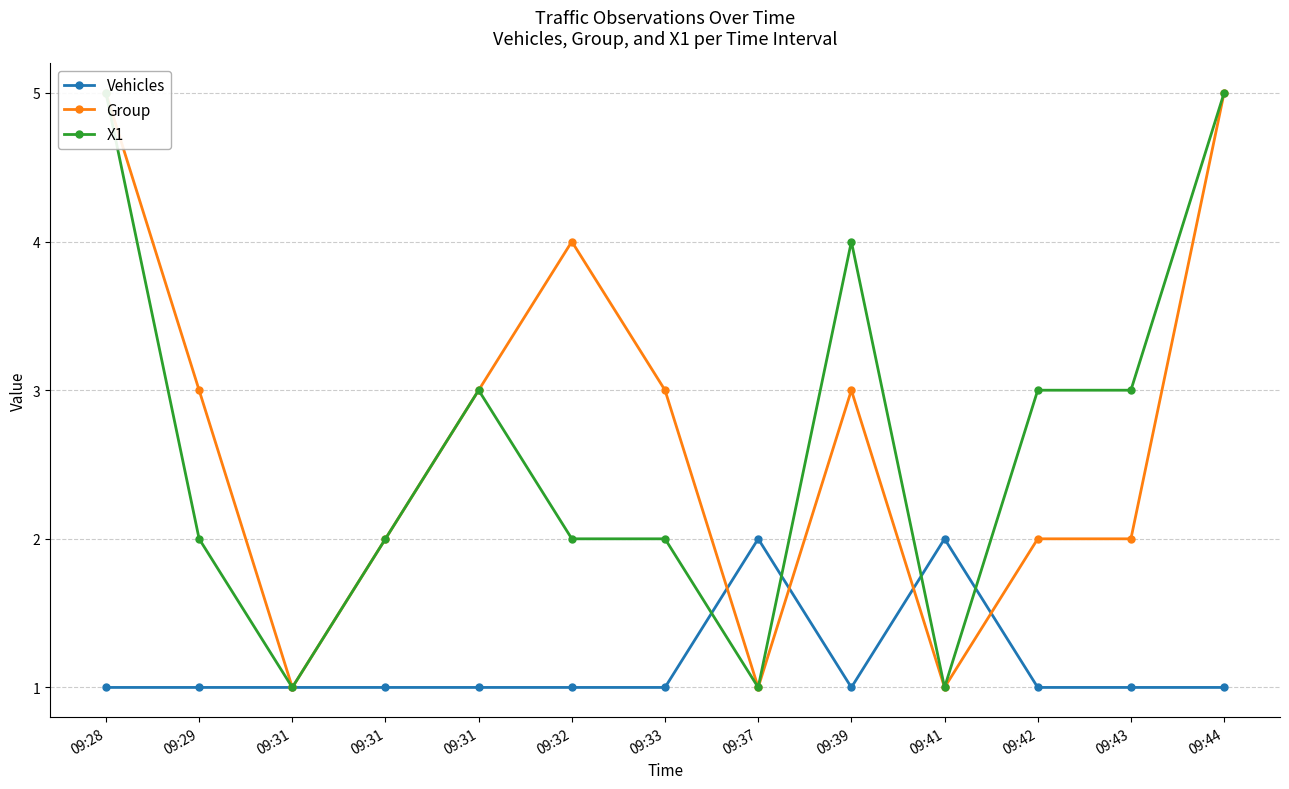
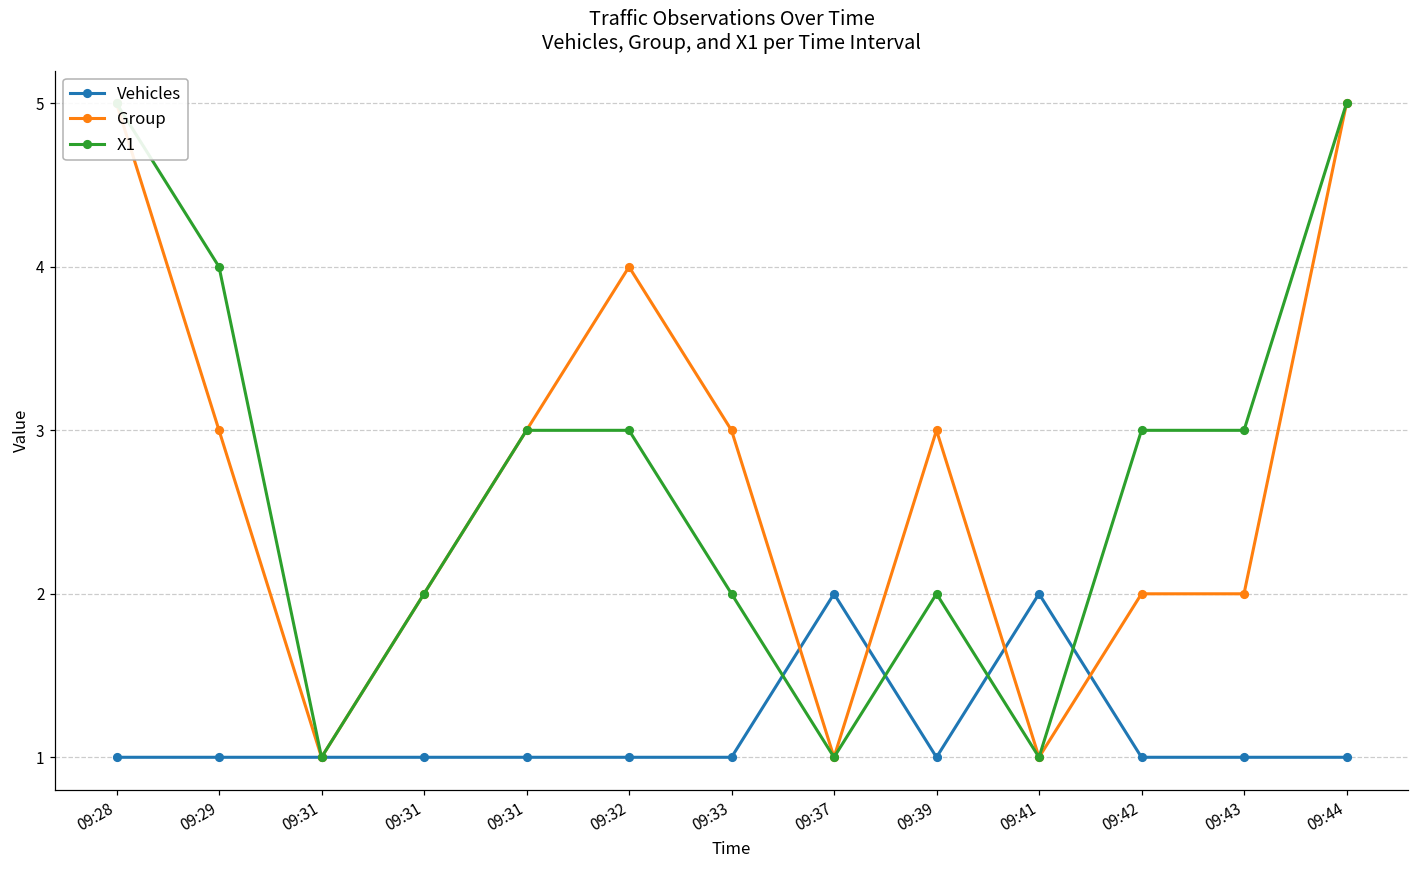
  {
    "Vehicles": {
      "09:28": 1,
      "09:29": 1,
      "09:32": 1,
      "09:33": 1,
      "09:37": 2,
      "09:39": 1,
      "09:41": 2,
      "09:42": 1,
      "09:43": 1,
      "09:44": 1
    },
    "Group": {
      "09:29": 3,
      "09:32": 4,
      "09:33": 3,
      "09:39": 3,
      "09:42": 2,
      "09:43": 2
    },
    "X1": {
-     "09:29": 2,
-     "09:32": 2,
+     "09:29": 4,
+     "09:32": 3,
      "09:33": 2,
-     "09:39": 4,
+     "09:39": 2,
      "09:42": 3,
      "09:43": 3
    }
  }
